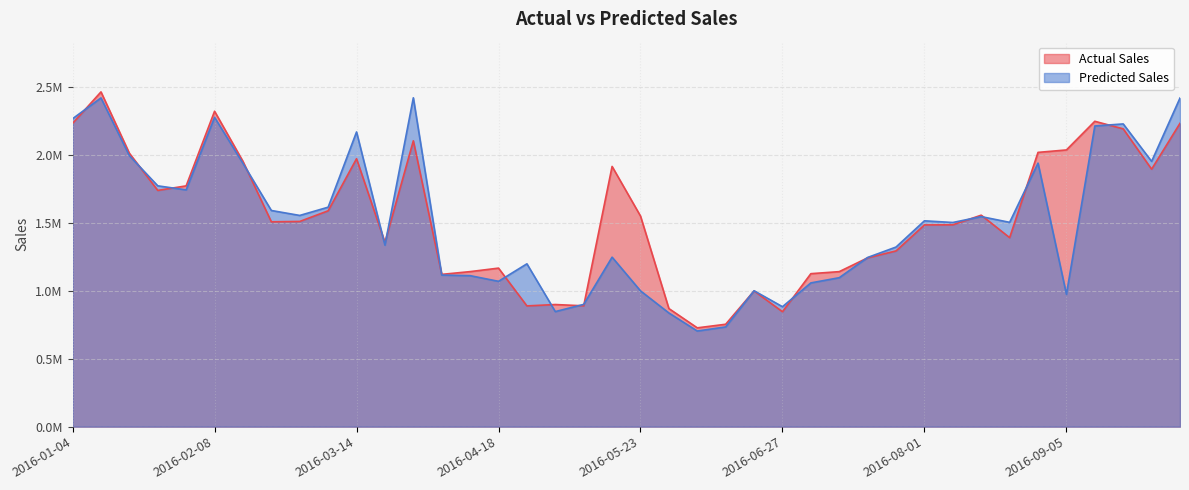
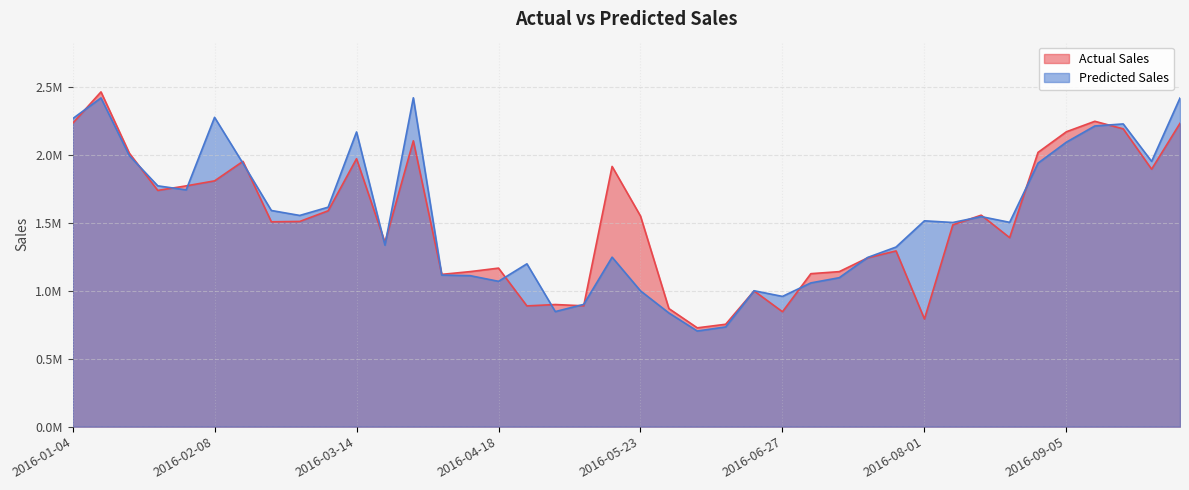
  {
    "Actual Sales": {
      "2016-01-04": 2230000,
-     "2016-02-08": 2320000,
+     "2016-02-08": 1810000,
      "2016-03-14": 1970000,
      "2016-04-18": 1170000,
      "2016-05-23": 1550000,
      "2016-06-27": 850000,
-     "2016-08-01": 1480000,
-     "2016-09-05": 2040000
+     "2016-08-01": 790000,
+     "2016-09-05": 2170000
    },
    "Predicted Sales": {
      "2016-01-04": 2270000,
      "2016-02-08": 2280000,
      "2016-03-14": 2170000,
      "2016-04-18": 1070000,
      "2016-05-23": 1000000,
-     "2016-06-27": 880000,
+     "2016-06-27": 960000,
      "2016-08-01": 1520000,
-     "2016-09-05": 970000
+     "2016-09-05": 2090000
    }
  }
